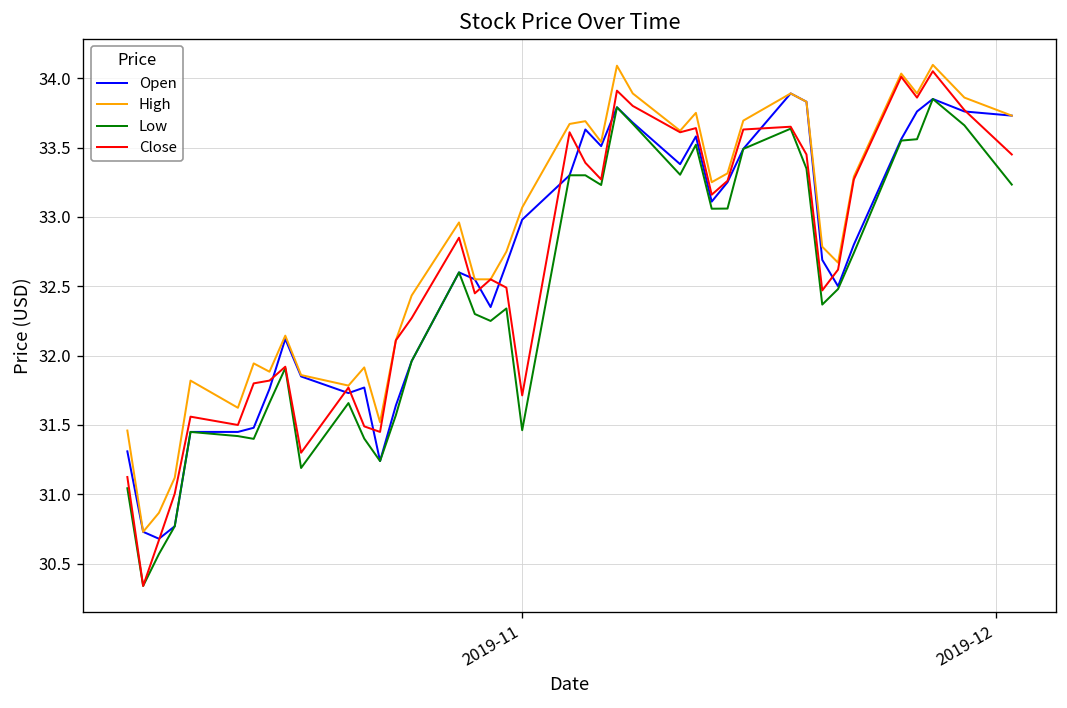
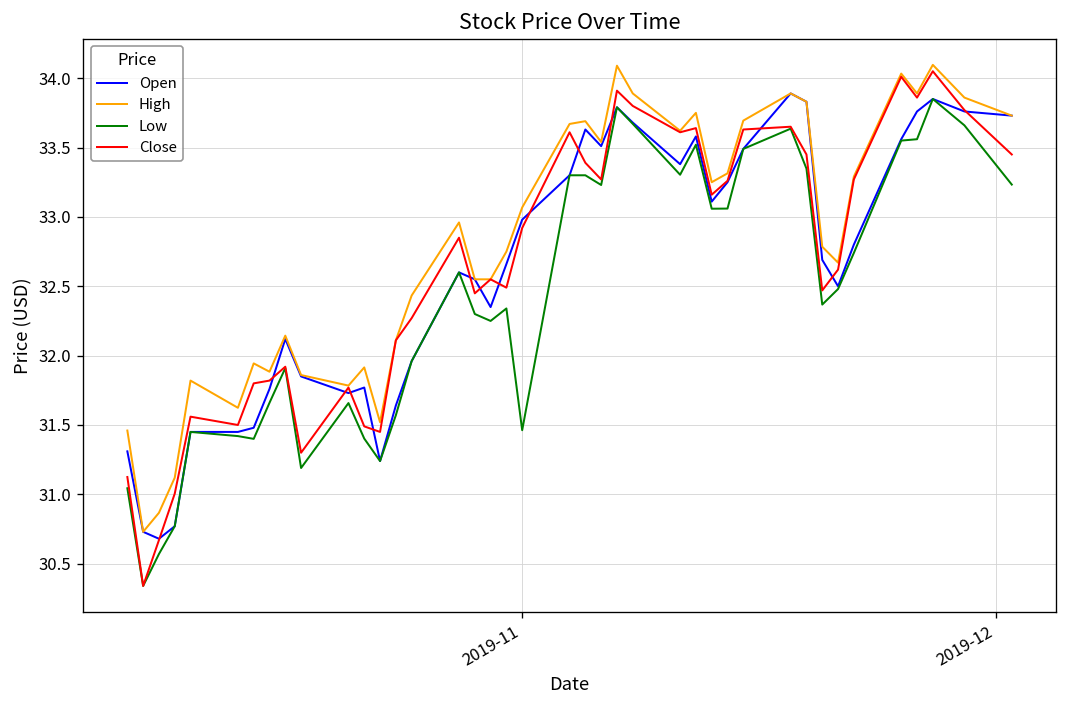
  {
    "Open": {
      "2019-11": 32.98
    },
    "High": {
      "2019-11": 33.07
    },
    "Low": {
      "2019-11": 31.46
    },
    "Close": {
-     "2019-11": 31.71
+     "2019-11": 32.92
    }
  }
